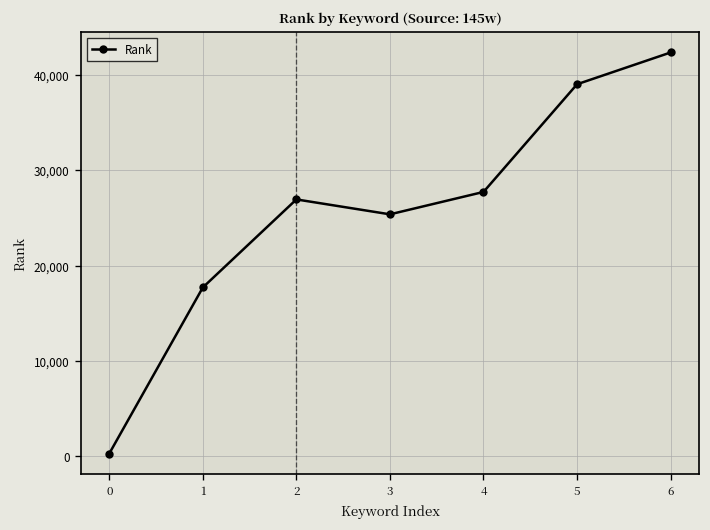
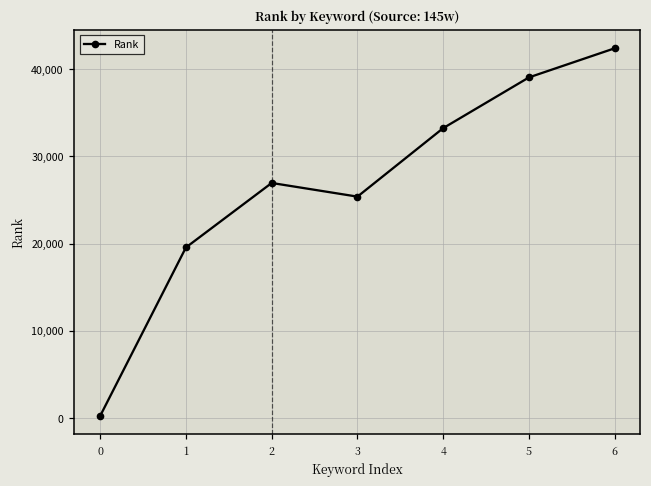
  {
    "0": "0",
-   "1": "18,000",
+   "1": "20,000",
    "2": "27,000",
    "3": "25,000",
-   "4": "28,000",
+   "4": "33,000",
    "5": "39,000",
    "6": "42,000"
  }
